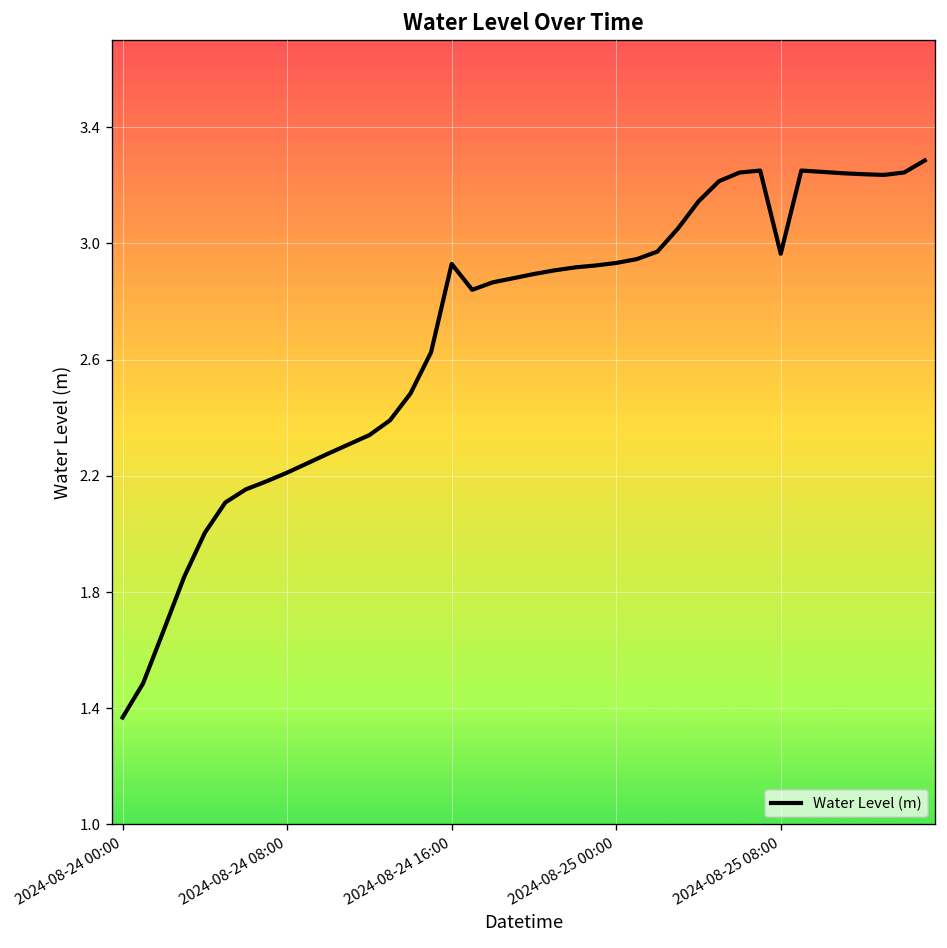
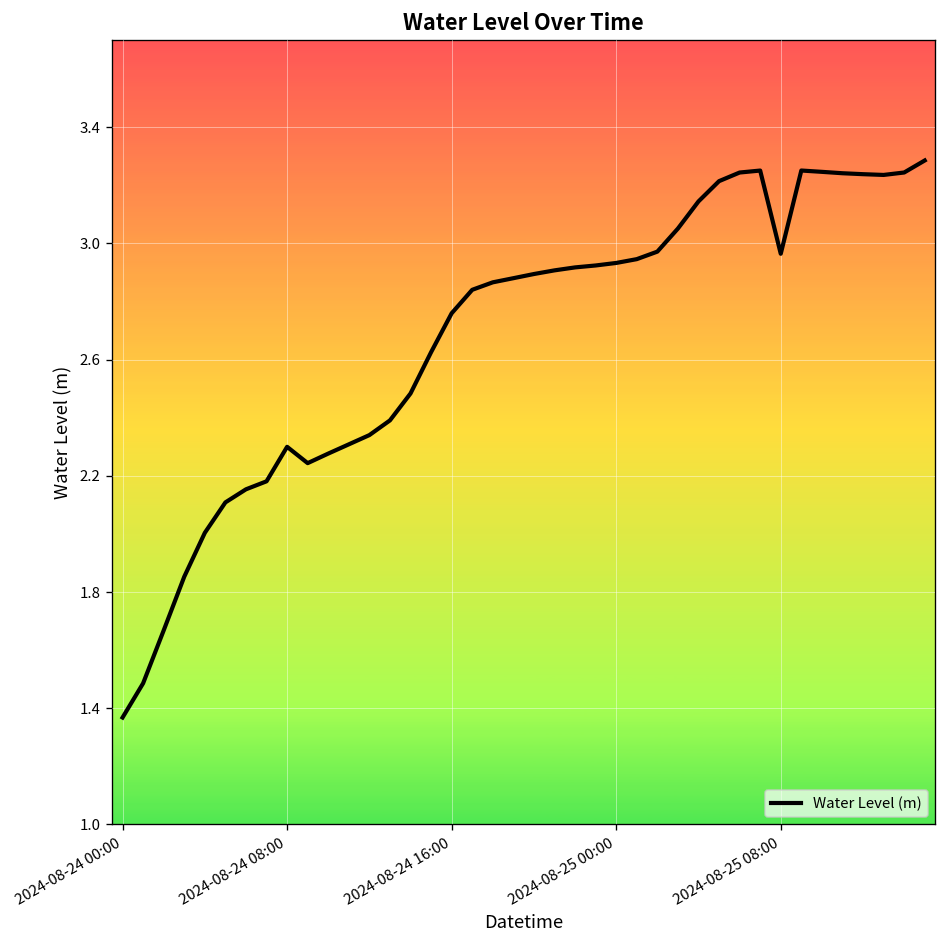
  {
    "2024-08-24 00:00": 1.37,
-   "2024-08-24 08:00": 2.21,
-   "2024-08-24 16:00": 2.93,
+   "2024-08-24 08:00": 2.30,
+   "2024-08-24 16:00": 2.76,
    "2024-08-25 00:00": 2.93,
    "2024-08-25 08:00": 2.96
  }
